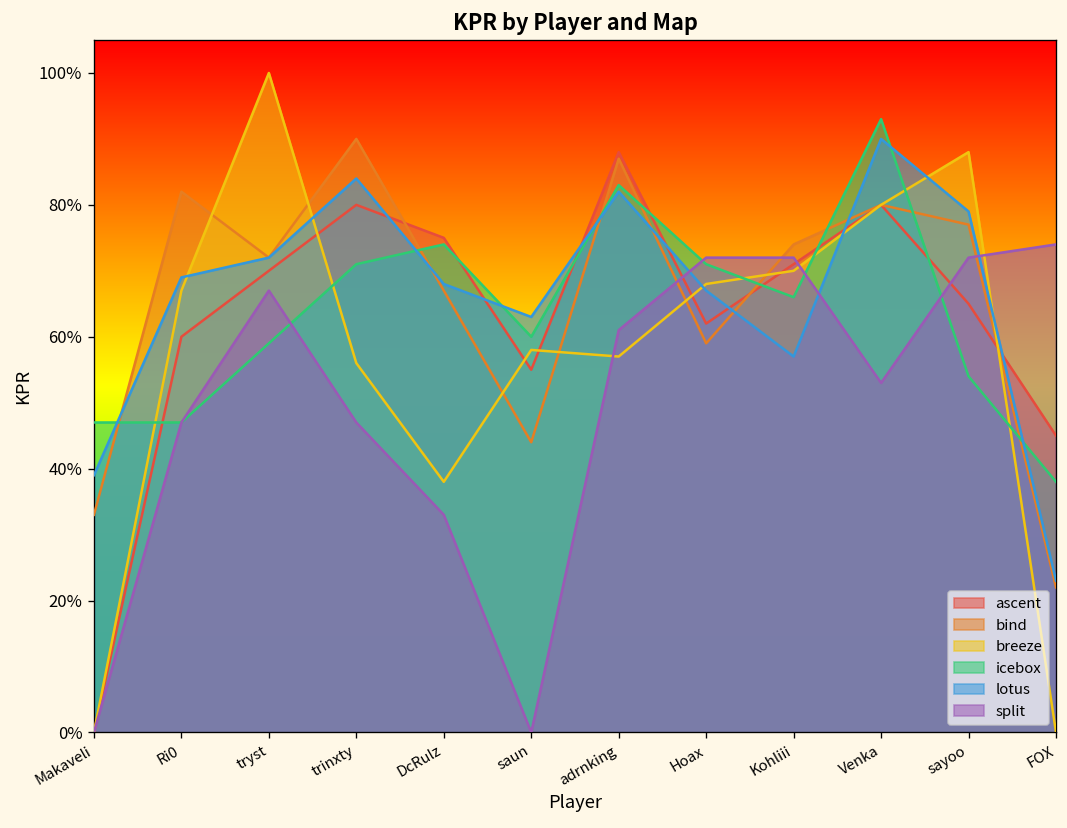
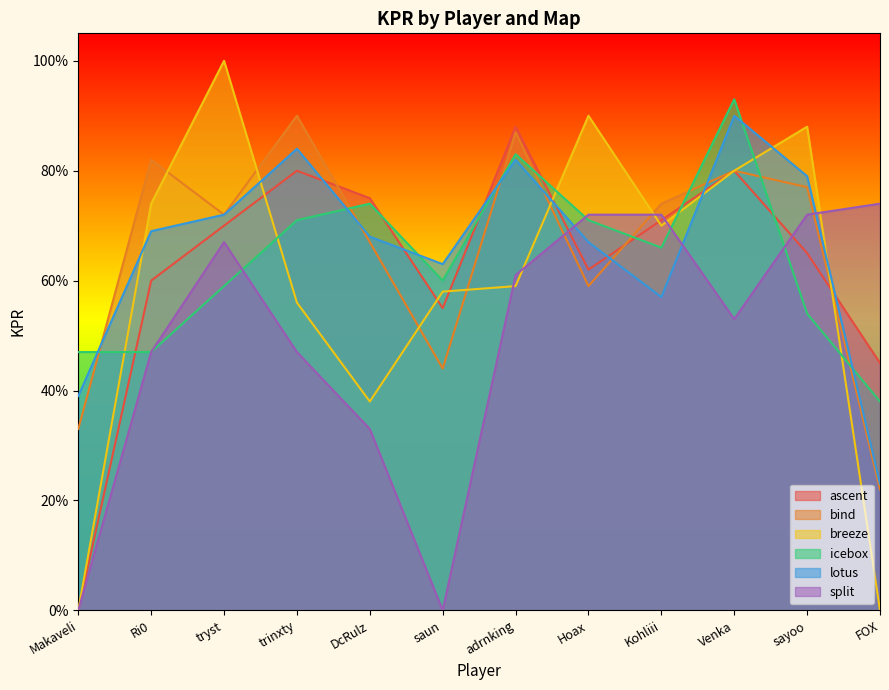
  {
    "breeze": {
-     "Ri0": "67%",
+     "Ri0": "74%",
      "tryst": "100%",
      "trinxty": "56%",
      "DcRulz": "38%",
      "saun": "58%",
-     "adrnking": "57%",
-     "Hoax": "68%",
+     "adrnking": "59%",
+     "Hoax": "90%",
      "Kohliii": "70%",
      "sayoo": "88%",
      "FOX": "0%"
    },
    "icebox": {
      "Makaveli": "47%",
      "tryst": "59%",
      "trinxty": "71%",
      "DcRulz": "74%",
      "saun": "60%",
      "adrnking": "83%",
      "Hoax": "71%",
      "Kohliii": "66%",
      "Venka": "93%",
      "sayoo": "54%",
      "FOX": "38%"
    },
    "lotus": {
      "Makaveli": "39%",
      "Ri0": "69%",
      "trinxty": "84%",
      "DcRulz": "68%",
      "saun": "63%",
      "adrnking": "82%",
      "Hoax": "67%",
      "Kohliii": "57%",
      "Venka": "90%",
      "sayoo": "79%",
      "FOX": "23%"
    },
    "split": {
      "tryst": "67%",
      "trinxty": "47%",
      "DcRulz": "33%",
      "saun": "0%",
      "adrnking": "61%",
      "Hoax": "72%",
      "Kohliii": "72%",
      "Venka": "53%",
      "sayoo": "72%",
      "FOX": "74%"
    }
  }
